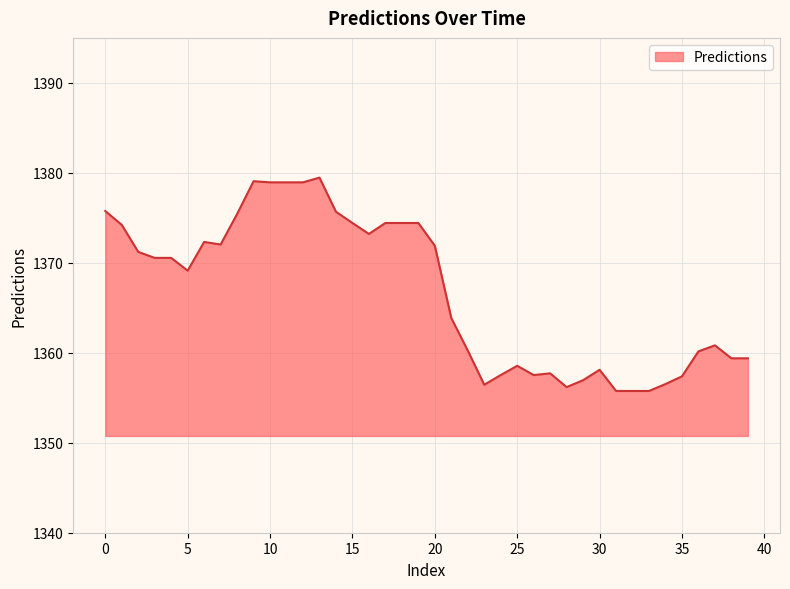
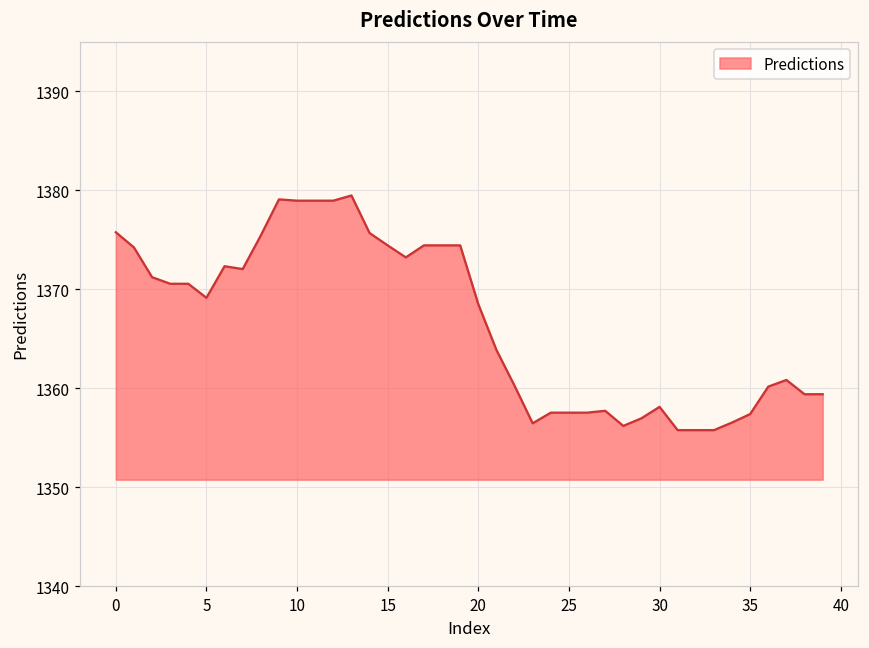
  {
    "0": 1376,
    "5": 1369,
    "10": 1379,
    "15": 1374,
-   "20": 1372,
-   "25": 1359,
+   "20": 1368,
+   "25": 1358,
    "30": 1358,
    "35": 1357
  }
